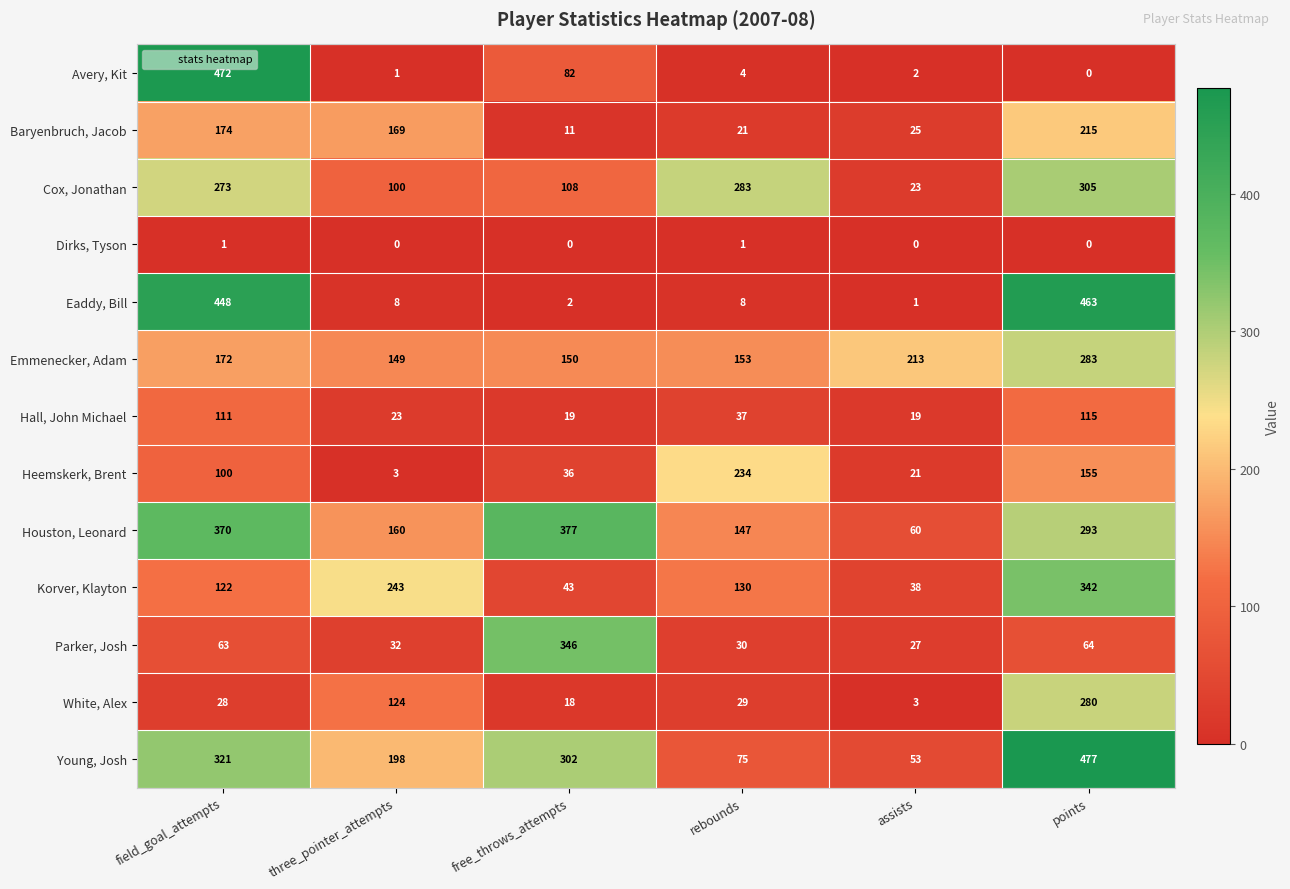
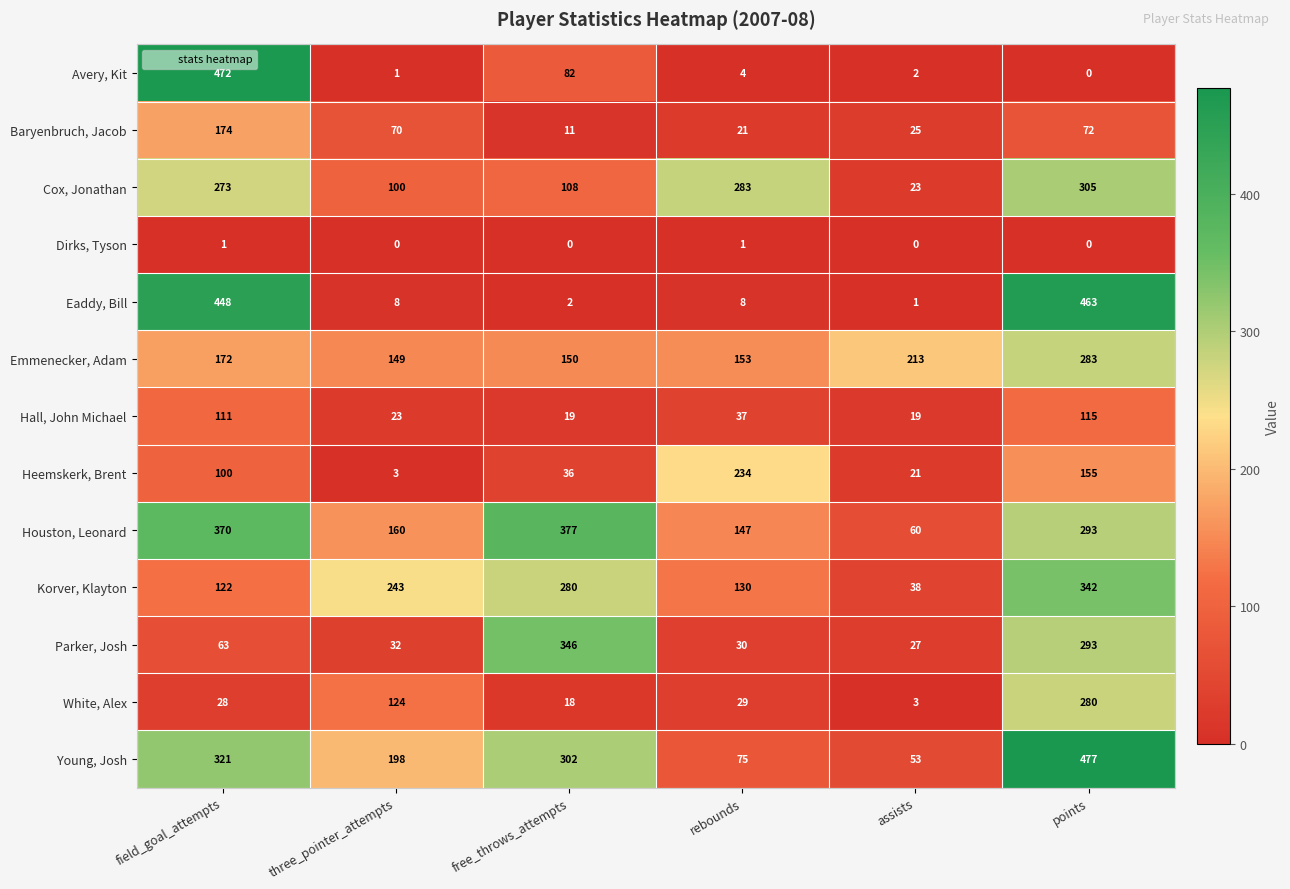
  {
    "Avery, Kit": {
      "three_pointer_attempts": 1,
      "free_throws_attempts": 82,
      "rebounds": 4,
      "assists": 2,
      "points": 0
    },
    "Baryenbruch, Jacob": {
      "field_goal_attempts": 174,
-     "three_pointer_attempts": 169,
+     "three_pointer_attempts": 70,
      "free_throws_attempts": 11,
      "rebounds": 21,
      "assists": 25,
-     "points": 215
+     "points": 72
    },
    "Cox, Jonathan": {
      "field_goal_attempts": 273,
      "three_pointer_attempts": 100,
      "free_throws_attempts": 108,
      "rebounds": 283,
      "assists": 23,
      "points": 305
    },
    "Dirks, Tyson": {
      "field_goal_attempts": 1,
      "three_pointer_attempts": 0,
      "free_throws_attempts": 0,
      "rebounds": 1,
      "assists": 0,
      "points": 0
    },
    "Eaddy, Bill": {
      "field_goal_attempts": 448,
      "three_pointer_attempts": 8,
      "free_throws_attempts": 2,
      "rebounds": 8,
      "assists": 1,
      "points": 463
    },
    "Emmenecker, Adam": {
      "field_goal_attempts": 172,
      "three_pointer_attempts": 149,
      "free_throws_attempts": 150,
      "rebounds": 153,
      "assists": 213,
      "points": 283
    },
    "Hall, John Michael": {
      "field_goal_attempts": 111,
      "three_pointer_attempts": 23,
      "free_throws_attempts": 19,
      "rebounds": 37,
      "assists": 19,
      "points": 115
    },
    "Heemskerk, Brent": {
      "field_goal_attempts": 100,
      "three_pointer_attempts": 3,
      "free_throws_attempts": 36,
      "rebounds": 234,
      "assists": 21,
      "points": 155
    },
    "Houston, Leonard": {
      "field_goal_attempts": 370,
      "three_pointer_attempts": 160,
      "free_throws_attempts": 377,
      "rebounds": 147,
      "assists": 60,
      "points": 293
    },
    "Korver, Klayton": {
      "field_goal_attempts": 122,
      "three_pointer_attempts": 243,
-     "free_throws_attempts": 43,
+     "free_throws_attempts": 280,
      "rebounds": 130,
      "assists": 38,
      "points": 342
    },
    "Parker, Josh": {
      "field_goal_attempts": 63,
      "three_pointer_attempts": 32,
      "free_throws_attempts": 346,
      "rebounds": 30,
      "assists": 27,
-     "points": 64
+     "points": 293
    },
    "White, Alex": {
      "field_goal_attempts": 28,
      "three_pointer_attempts": 124,
      "free_throws_attempts": 18,
      "rebounds": 29,
      "assists": 3,
      "points": 280
    },
    "Young, Josh": {
      "field_goal_attempts": 321,
      "three_pointer_attempts": 198,
      "free_throws_attempts": 302,
      "rebounds": 75,
      "assists": 53,
      "points": 477
    }
  }
